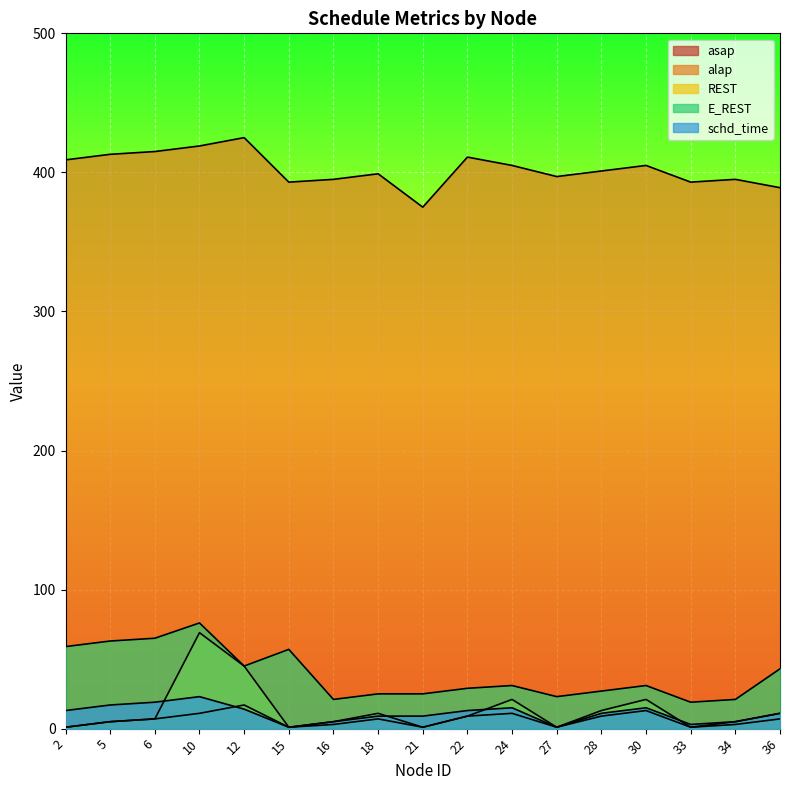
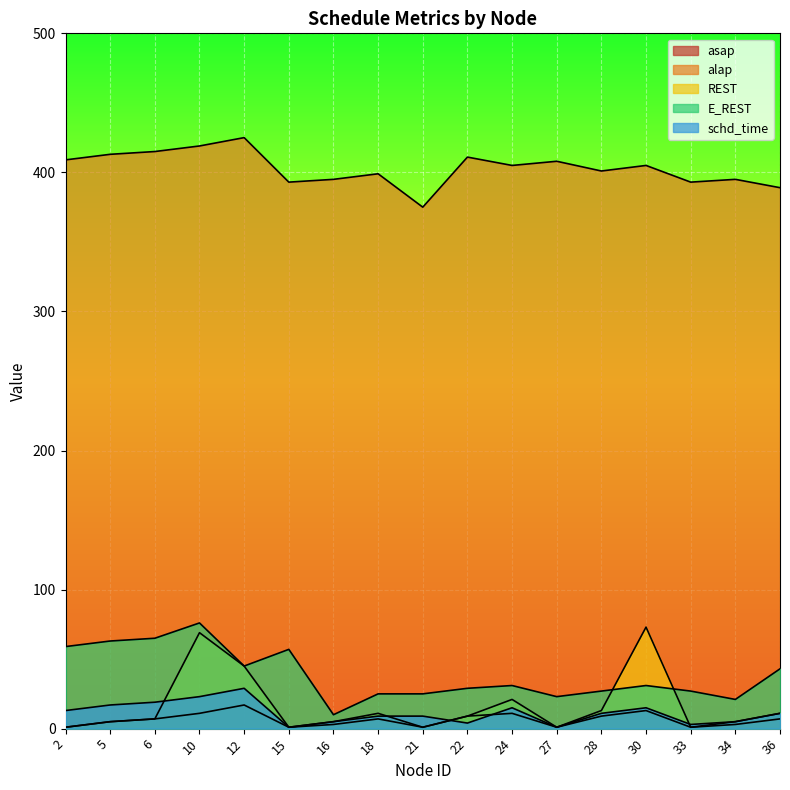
  {
    "asap": {
      "10": 11,
      "12": 17,
      "16": 3,
      "18": 7,
      "24": 11,
      "28": 9,
      "30": 13,
      "34": 3,
      "36": 7
    },
    "alap": {
      "2": 409,
      "5": 413,
      "6": 415,
      "10": 419,
      "12": 425,
      "15": 393,
      "16": 395,
      "18": 399,
      "21": 375,
      "22": 411,
      "24": 405,
-     "27": 397,
+     "27": 408,
      "28": 401,
      "30": 405,
      "33": 393,
      "34": 395,
      "36": 389
    },
    "REST": {
      "10": 69,
      "18": 11,
      "24": 21,
      "28": 13,
-     "30": 21
+     "30": 73
    },
    "E_REST": {
      "2": 59,
      "5": 63,
      "6": 65,
      "10": 76,
      "15": 57,
-     "16": 21,
+     "16": 10,
      "18": 25,
      "21": 25,
      "22": 29,
      "24": 31,
      "27": 23,
      "28": 27,
      "30": 31,
-     "33": 19,
+     "33": 27,
      "34": 21,
      "36": 43
    },
    "schd_time": {
      "2": 13,
      "5": 17,
      "6": 19,
      "10": 23,
-     "12": 14,
+     "12": 29,
      "18": 9,
      "21": 9,
-     "22": 13,
+     "22": 4,
      "24": 15,
      "28": 11,
      "30": 15,
      "33": 3
    }
  }
